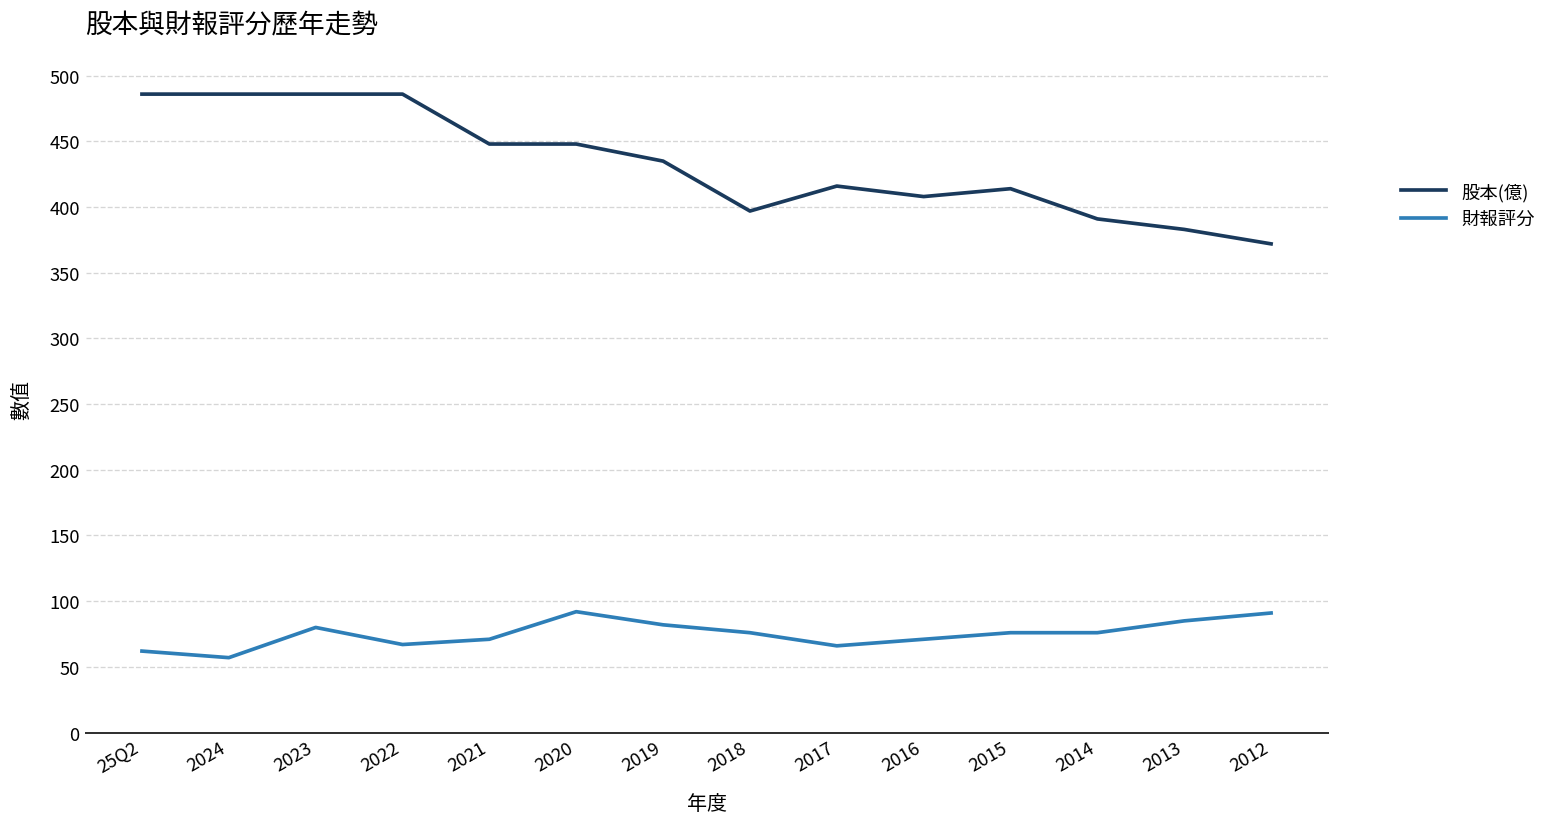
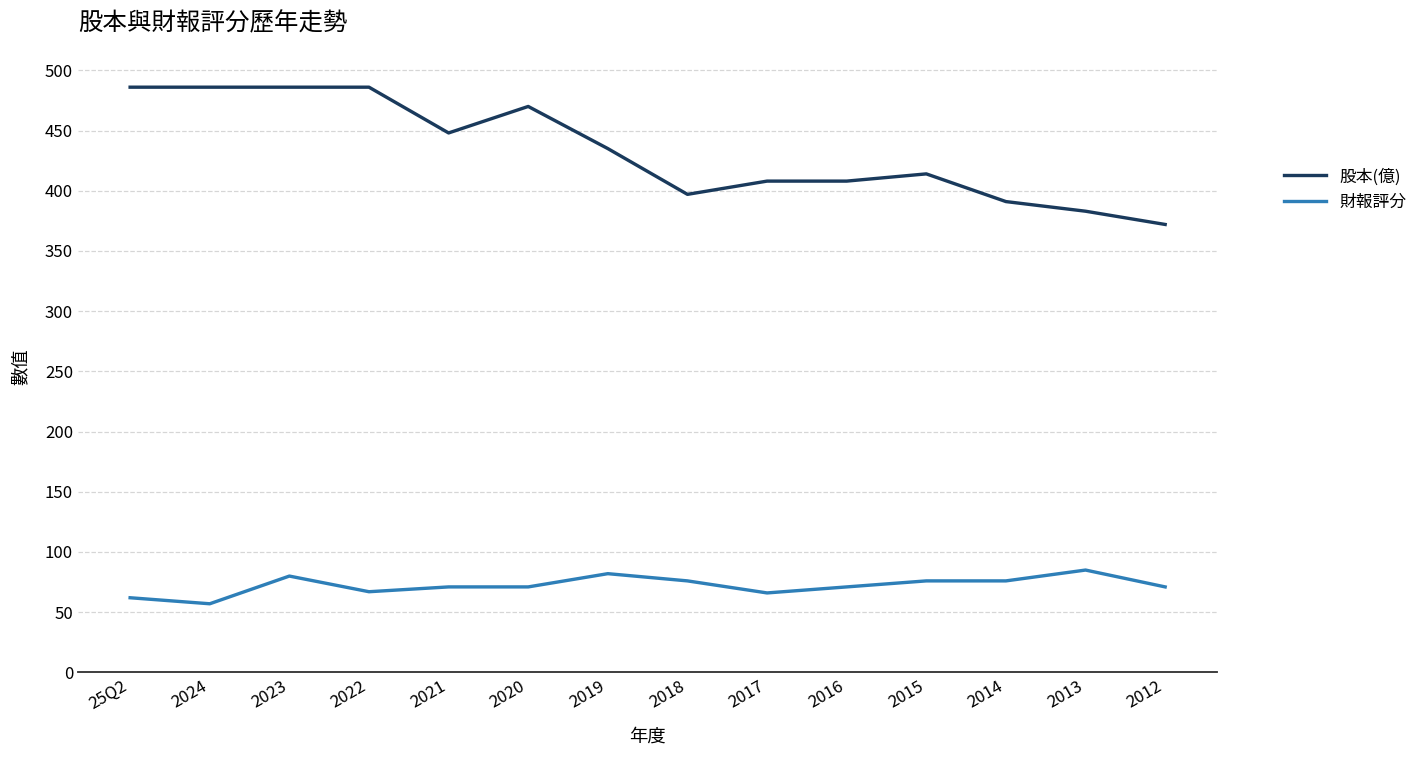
  {
    "股本(億)": {
      "25Q2": 486,
      "2024": 486,
      "2023": 486,
      "2022": 486,
      "2021": 448,
-     "2020": 448,
+     "2020": 470,
      "2019": 435,
      "2018": 397,
-     "2017": 416,
+     "2017": 408,
      "2016": 408,
      "2015": 414,
      "2014": 391,
      "2013": 383,
      "2012": 372
    },
    "財報評分": {
      "25Q2": 62,
      "2024": 57,
      "2023": 80,
      "2022": 67,
      "2021": 71,
-     "2020": 92,
+     "2020": 71,
      "2019": 82,
      "2018": 76,
      "2017": 66,
      "2016": 71,
      "2015": 76,
      "2014": 76,
      "2013": 85,
-     "2012": 91
+     "2012": 71
    }
  }
